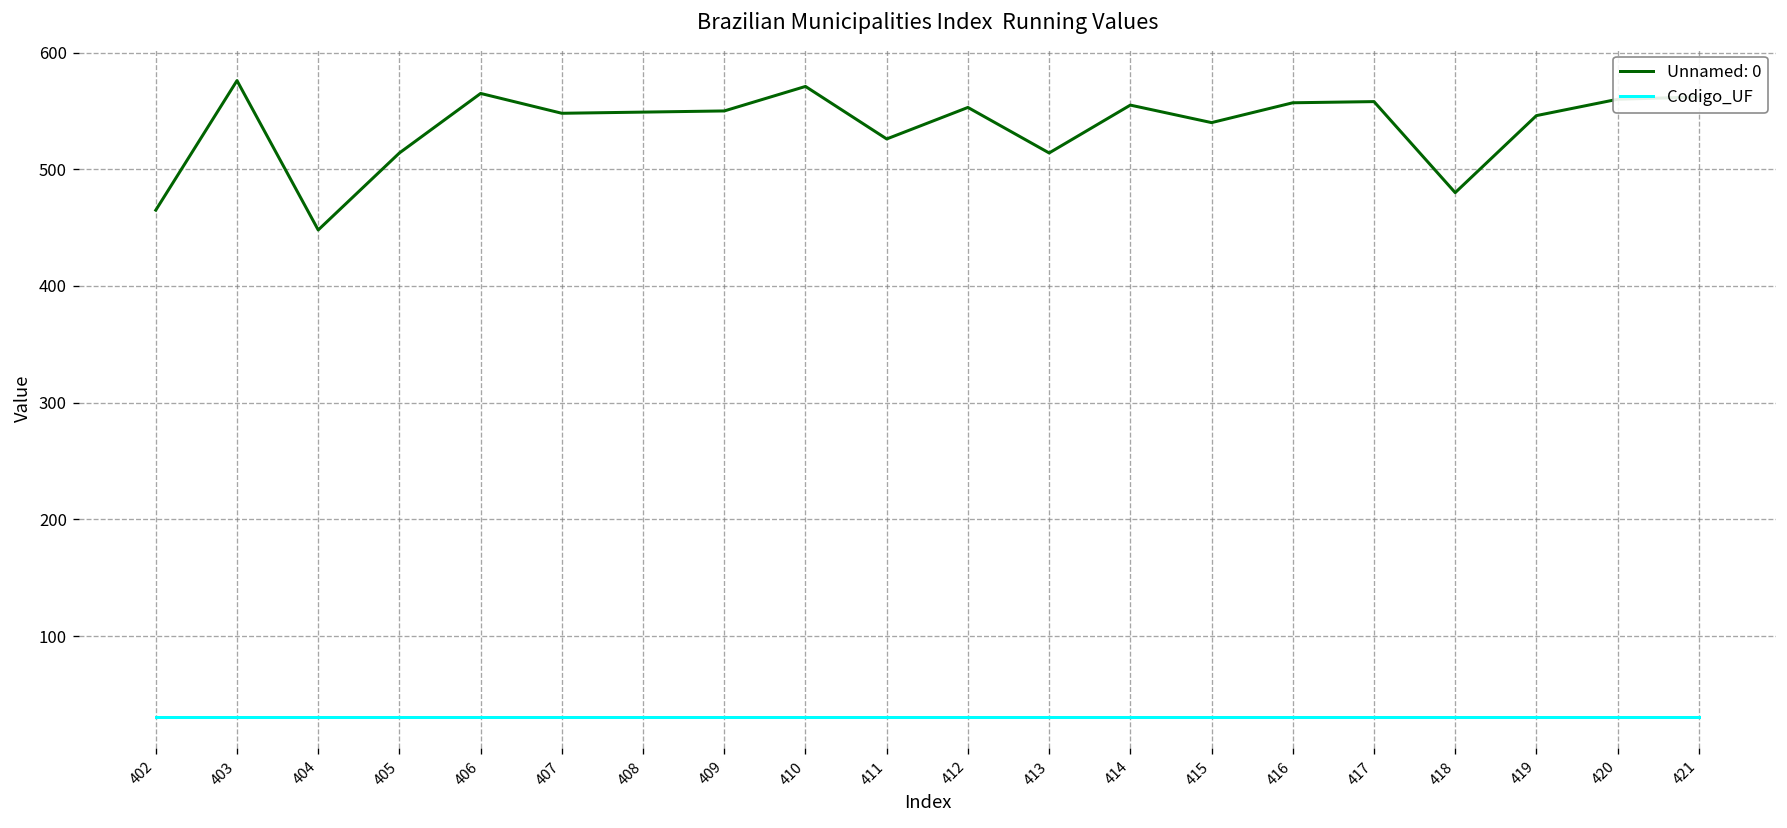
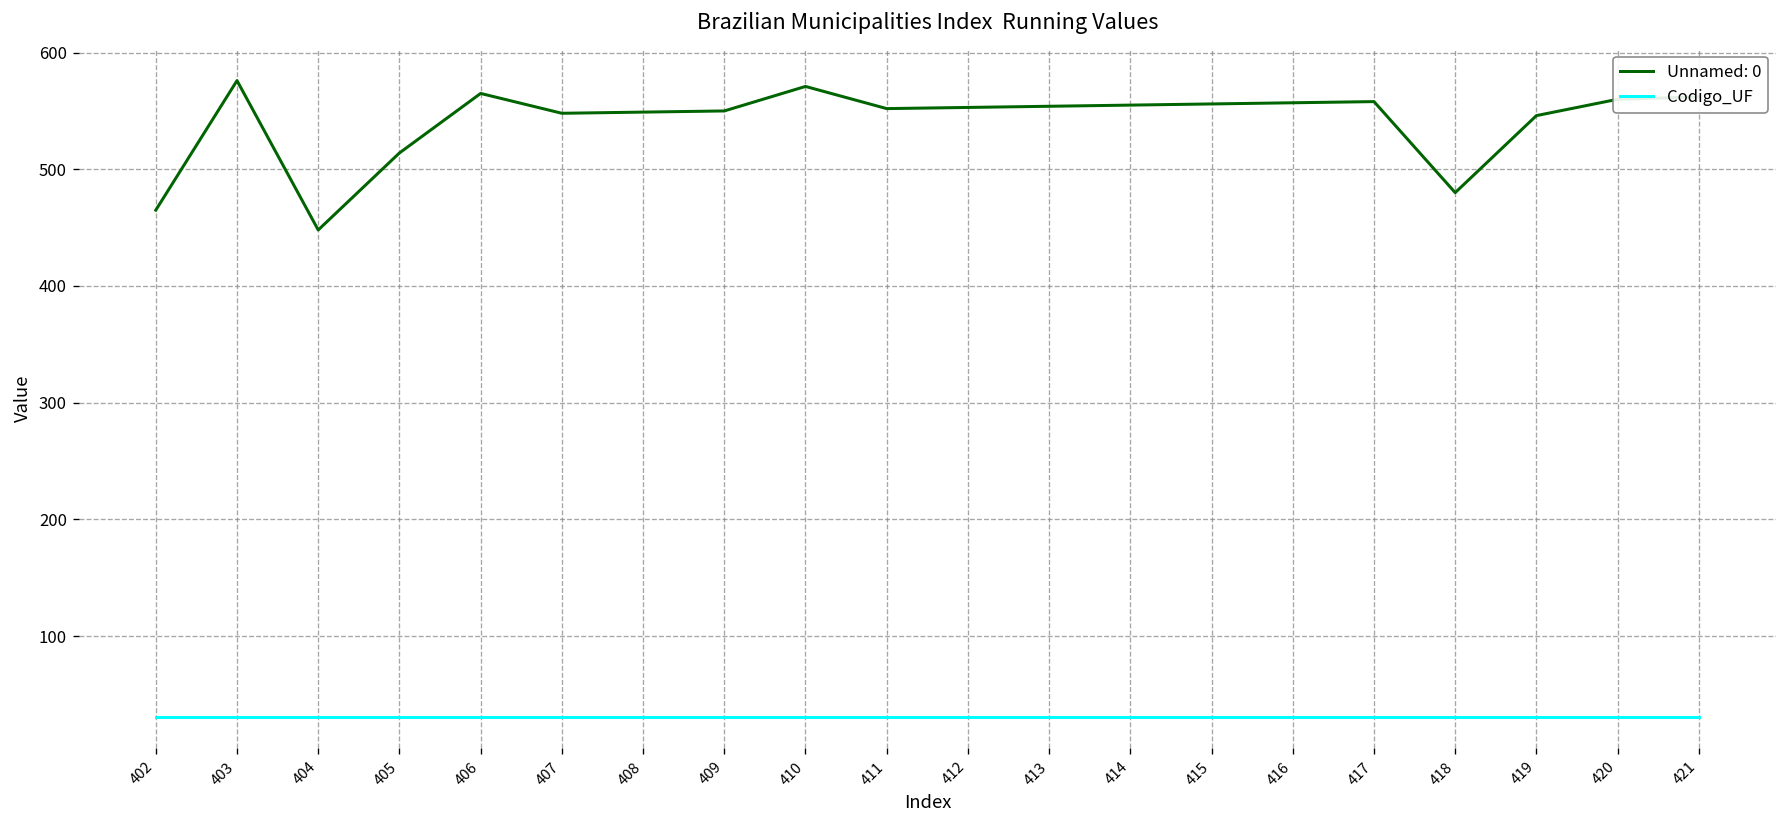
  {
    "Unnamed: 0": {
      "402": 470,
      "403": 580,
      "404": 450,
      "405": 510,
      "406": 570,
      "407": 550,
      "408": 550,
      "409": 550,
      "410": 570,
-     "411": 530,
+     "411": 550,
      "412": 550,
-     "413": 510,
+     "413": 550,
      "414": 560,
-     "415": 540,
+     "415": 560,
      "416": 560,
      "417": 560,
      "418": 480,
      "419": 550
    },
    "Codigo_UF": {
      "402": 30,
      "403": 30,
      "404": 30,
      "405": 30,
      "406": 30,
      "407": 30,
      "408": 30,
      "409": 30,
      "410": 30,
      "411": 30,
      "412": 30,
      "413": 30,
      "414": 30,
      "415": 30,
      "416": 30,
      "417": 30,
      "418": 30,
      "419": 30,
      "420": 30,
      "421": 30
    }
  }
